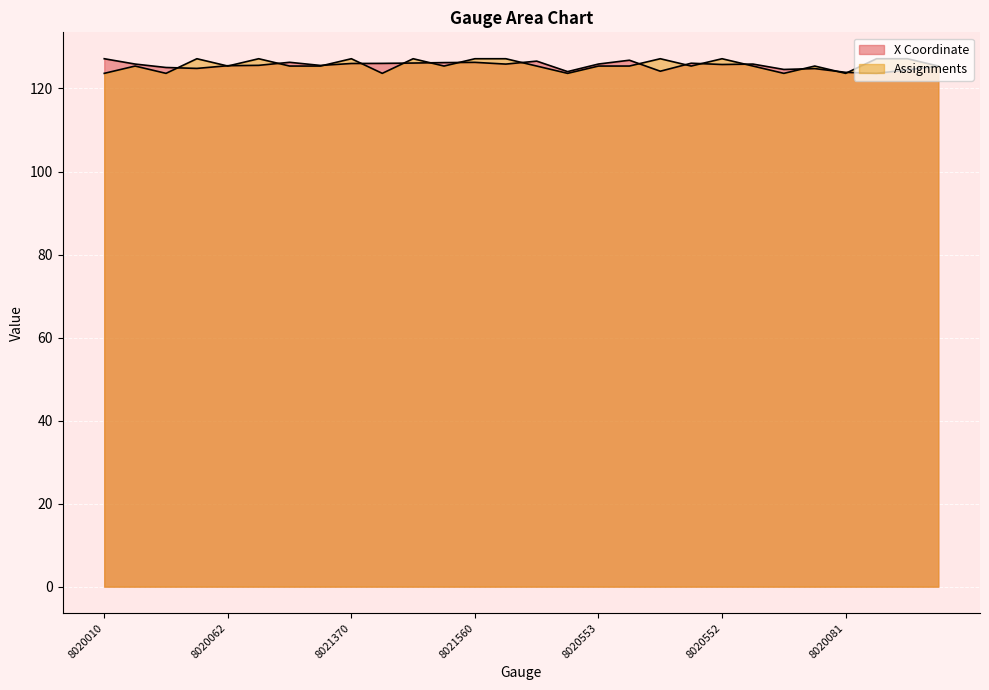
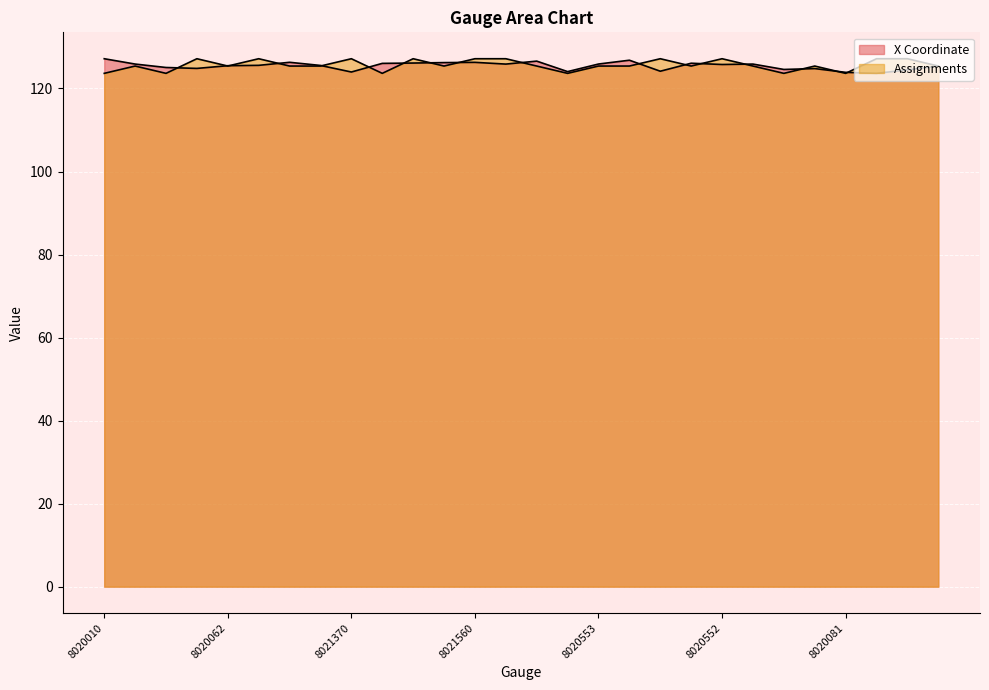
  {
    "X Coordinate": {
      "8020010": 127,
-     "8021370": 126,
+     "8021370": 124,
      "8021560": 126,
      "8020552": 126
    },
    "Assignments": {
      "8020010": 124,
      "8021370": 127,
      "8021560": 127,
      "8020552": 127
    }
  }
